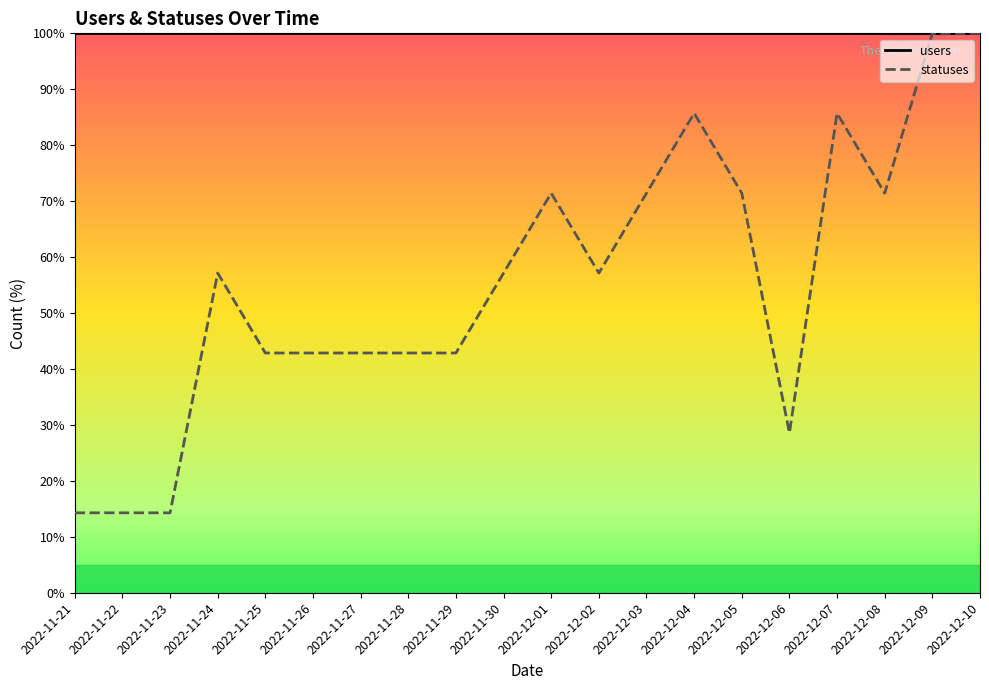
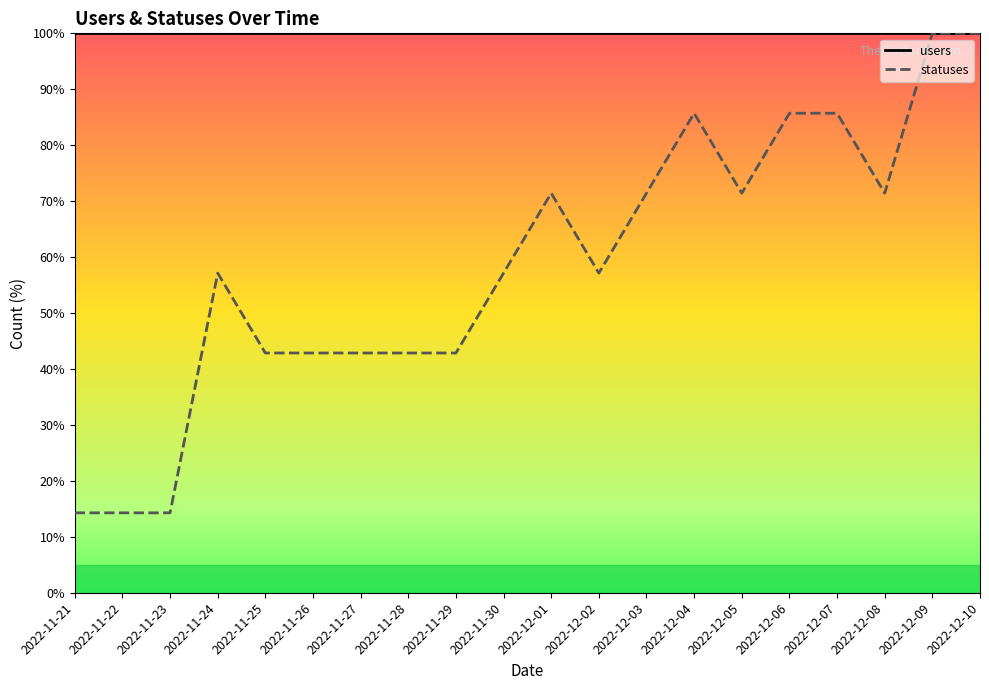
  {
    "users": {
      "2022-11-21": "100%",
      "2022-11-22": "100%",
      "2022-11-23": "100%",
      "2022-11-24": "100%",
      "2022-11-25": "100%",
      "2022-11-26": "100%",
      "2022-11-27": "100%",
      "2022-11-28": "100%",
      "2022-11-29": "100%",
      "2022-11-30": "100%",
      "2022-12-01": "100%",
      "2022-12-02": "100%",
      "2022-12-03": "100%",
      "2022-12-04": "100%",
      "2022-12-05": "100%",
      "2022-12-06": "100%",
      "2022-12-07": "100%",
      "2022-12-08": "100%"
    },
    "statuses": {
      "2022-11-21": "14%",
      "2022-11-22": "14%",
      "2022-11-23": "14%",
      "2022-11-24": "57%",
      "2022-11-25": "43%",
      "2022-11-26": "43%",
      "2022-11-27": "43%",
      "2022-11-28": "43%",
      "2022-11-29": "43%",
      "2022-11-30": "57%",
      "2022-12-01": "71%",
      "2022-12-02": "57%",
      "2022-12-03": "71%",
      "2022-12-04": "86%",
      "2022-12-05": "71%",
-     "2022-12-06": "29%",
+     "2022-12-06": "86%",
      "2022-12-07": "86%",
      "2022-12-08": "71%"
    }
  }
